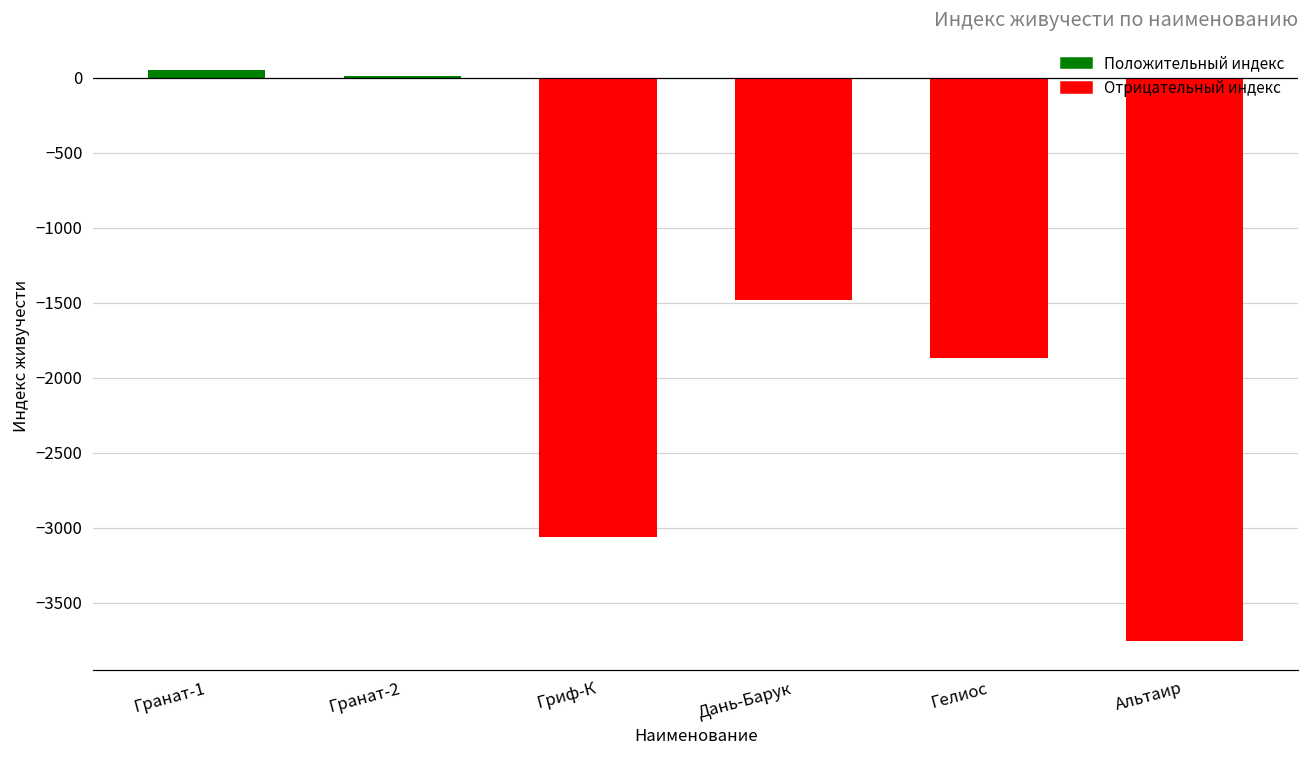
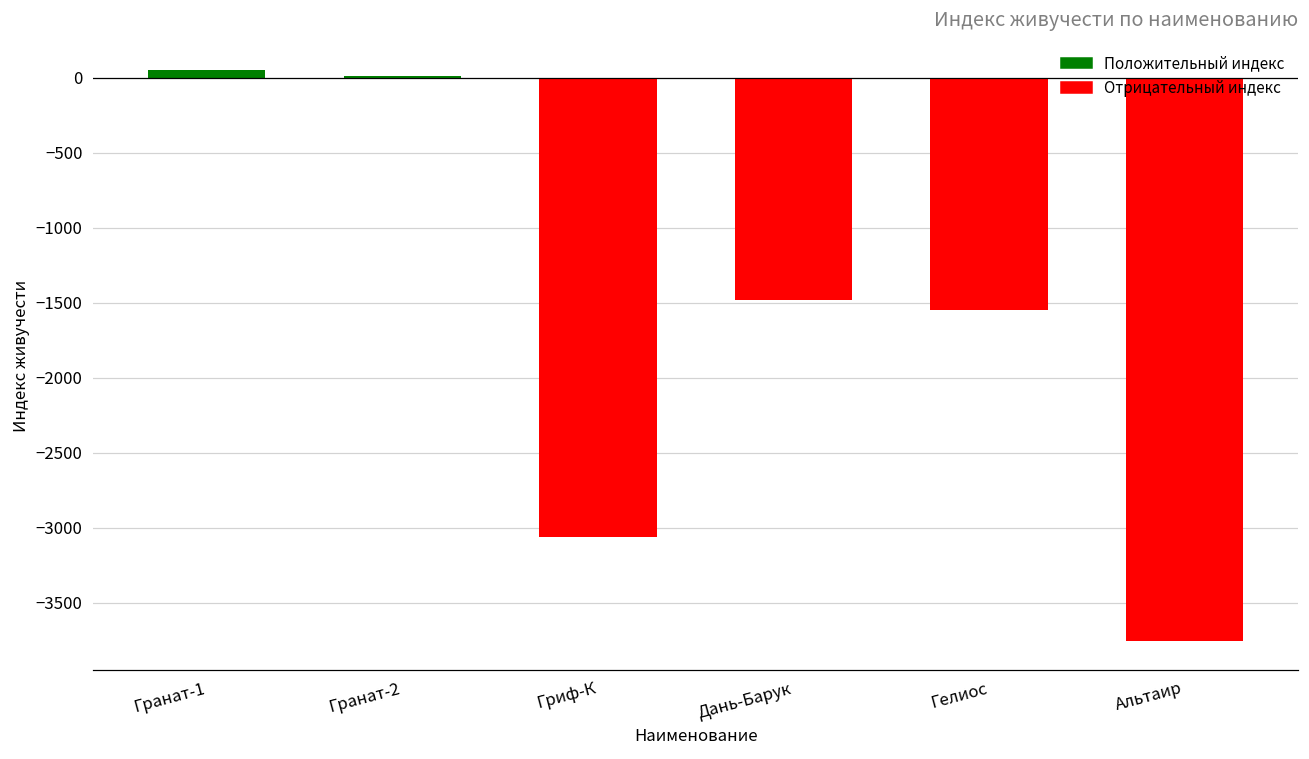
  {
    "Гранат-1": 50,
    "Гриф-К": -3060,
    "Дань-Барук": -1480,
-   "Гелиос": -1870,
+   "Гелиос": -1550,
    "Альтаир": -3760
  }
